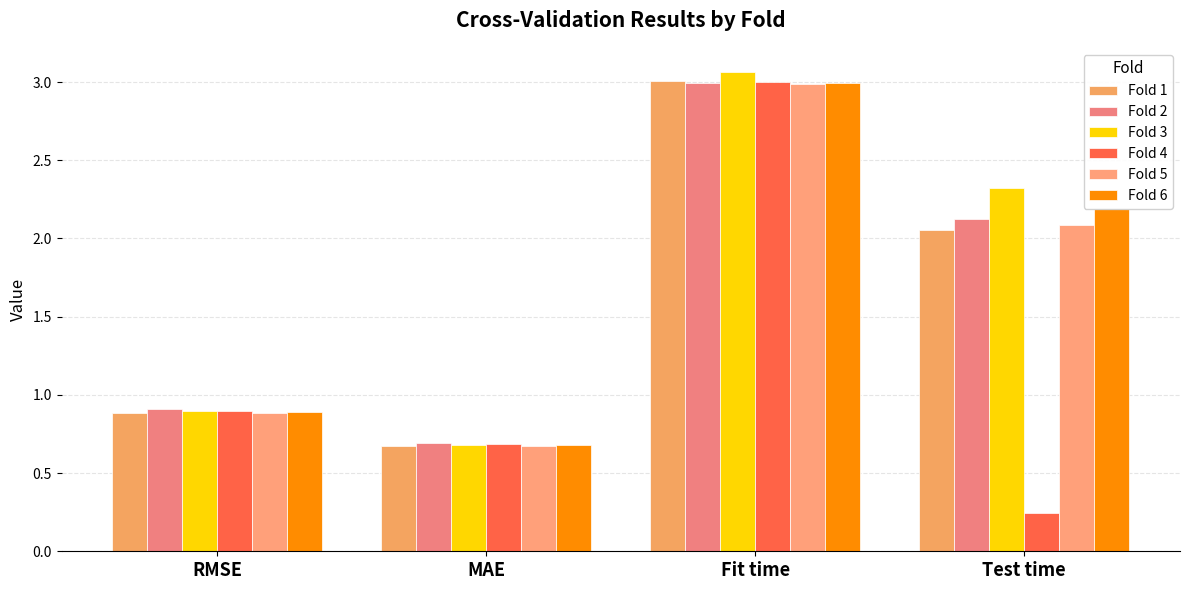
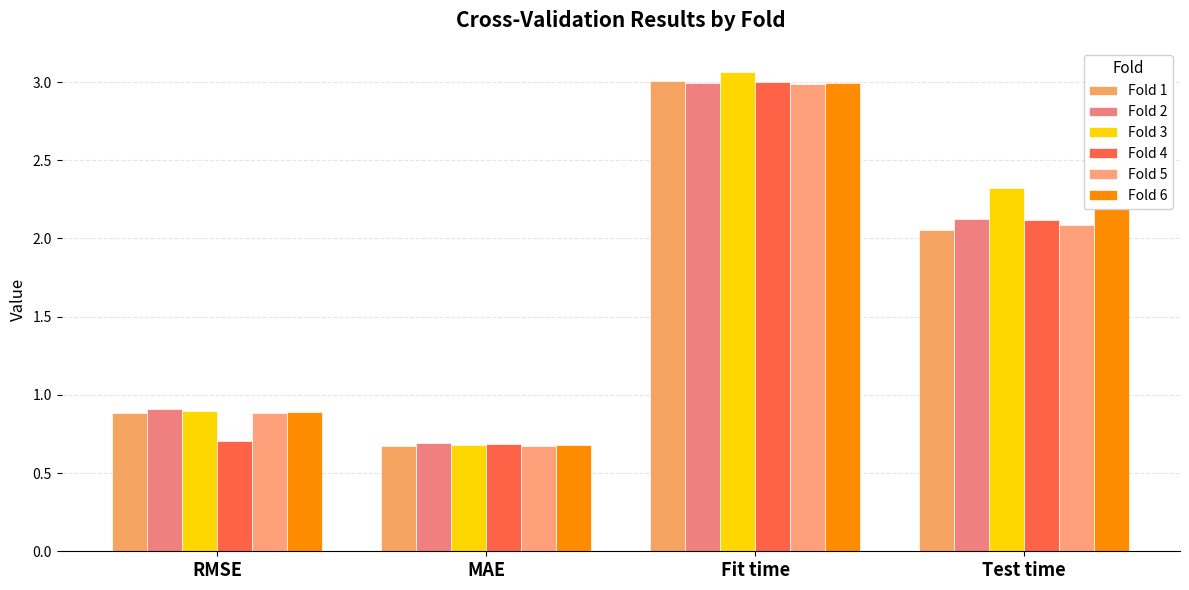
  {
    "Fold 3": {
      "RMSE": 0.90,
      "MAE": 0.68,
      "Fit time": 3.07,
      "Test time": 2.33
    },
    "Fold 4": {
-     "RMSE": 0.90,
+     "RMSE": 0.71,
      "MAE": 0.68,
      "Fit time": 3.00,
-     "Test time": 0.24
+     "Test time": 2.12
    },
    "Fold 6": {
      "RMSE": 0.89,
      "MAE": 0.68,
      "Fit time": 3.00,
      "Test time": 2.19
    }
  }
